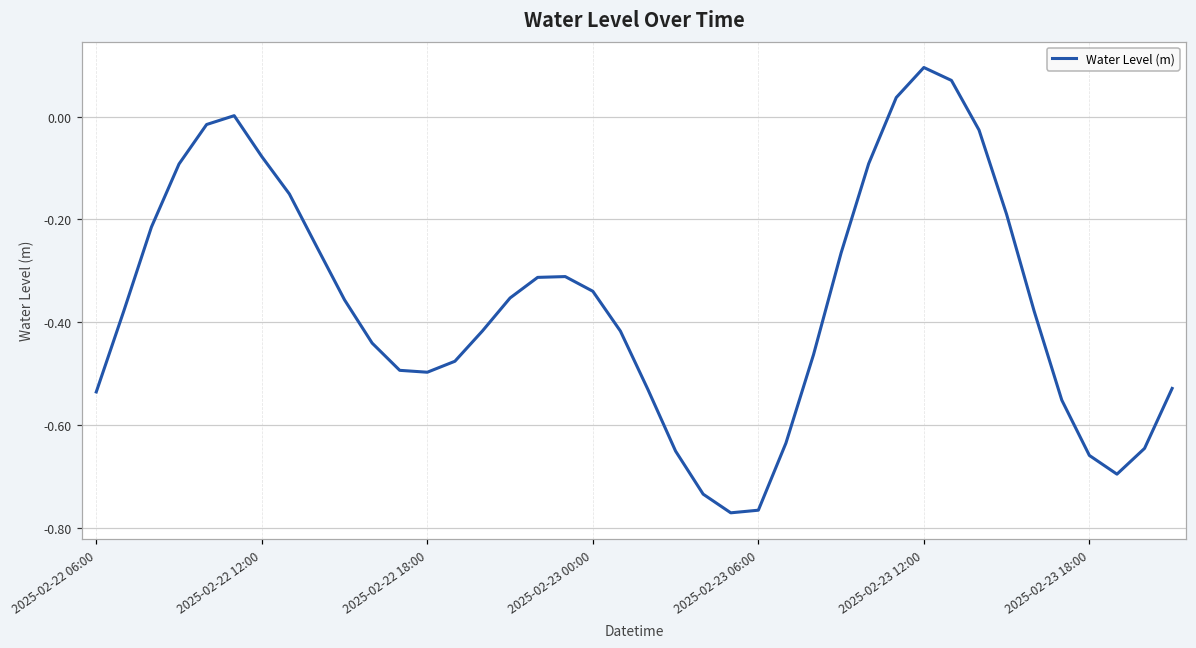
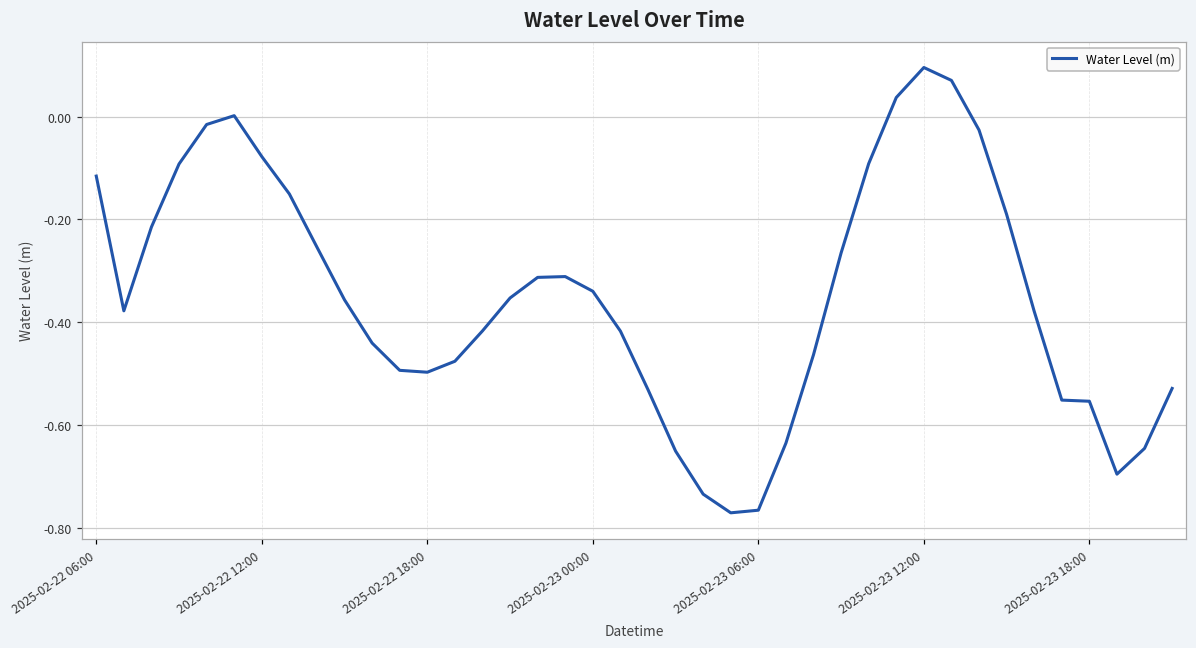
  {
-   "2025-02-22 06:00": -0.54,
+   "2025-02-22 06:00": -0.12,
    "2025-02-22 12:00": -0.08,
    "2025-02-22 18:00": -0.50,
    "2025-02-23 00:00": -0.34,
    "2025-02-23 06:00": -0.77,
    "2025-02-23 12:00": 0.10,
-   "2025-02-23 18:00": -0.66
+   "2025-02-23 18:00": -0.55
  }
